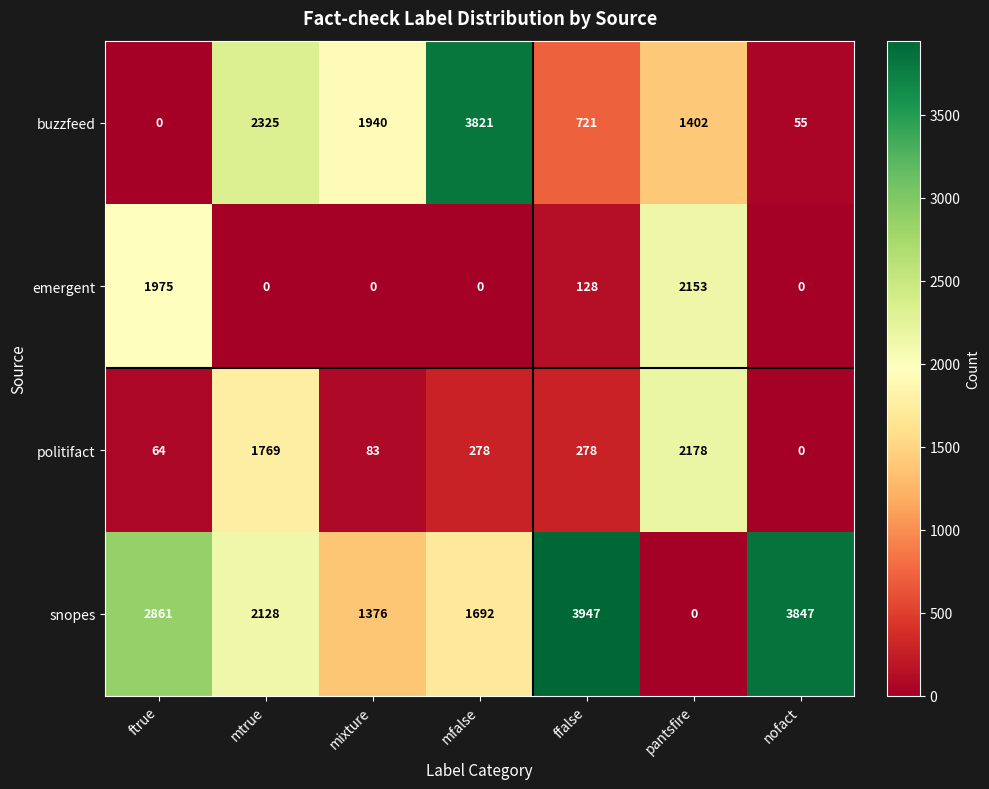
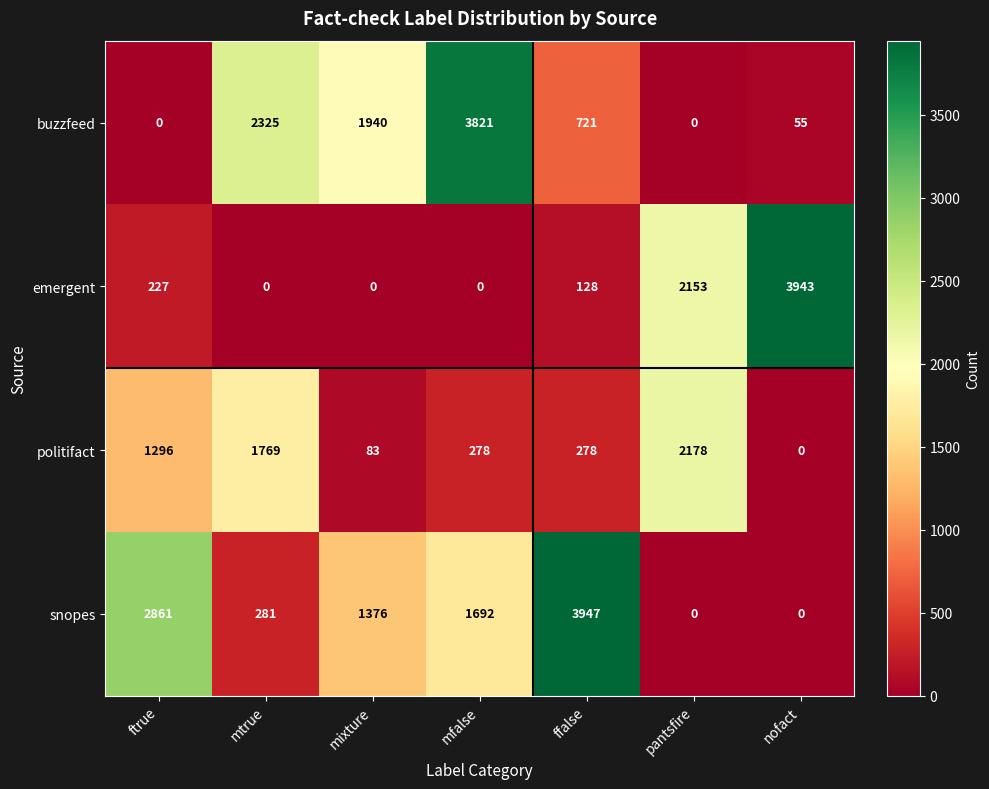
  {
    "buzzfeed": {
      "ftrue": 0,
      "mtrue": 2325,
      "mixture": 1940,
      "mfalse": 3821,
      "ffalse": 721,
-     "pantsfire": 1402,
+     "pantsfire": 0,
      "nofact": 55
    },
    "emergent": {
-     "ftrue": 1975,
+     "ftrue": 227,
      "mtrue": 0,
      "mixture": 0,
      "mfalse": 0,
      "ffalse": 128,
      "pantsfire": 2153,
-     "nofact": 0
+     "nofact": 3943
    },
    "politifact": {
-     "ftrue": 64,
+     "ftrue": 1296,
      "mtrue": 1769,
      "mixture": 83,
      "mfalse": 278,
      "ffalse": 278,
      "pantsfire": 2178,
      "nofact": 0
    },
    "snopes": {
      "ftrue": 2861,
-     "mtrue": 2128,
+     "mtrue": 281,
      "mixture": 1376,
      "mfalse": 1692,
      "ffalse": 3947,
      "pantsfire": 0,
-     "nofact": 3847
+     "nofact": 0
    }
  }
